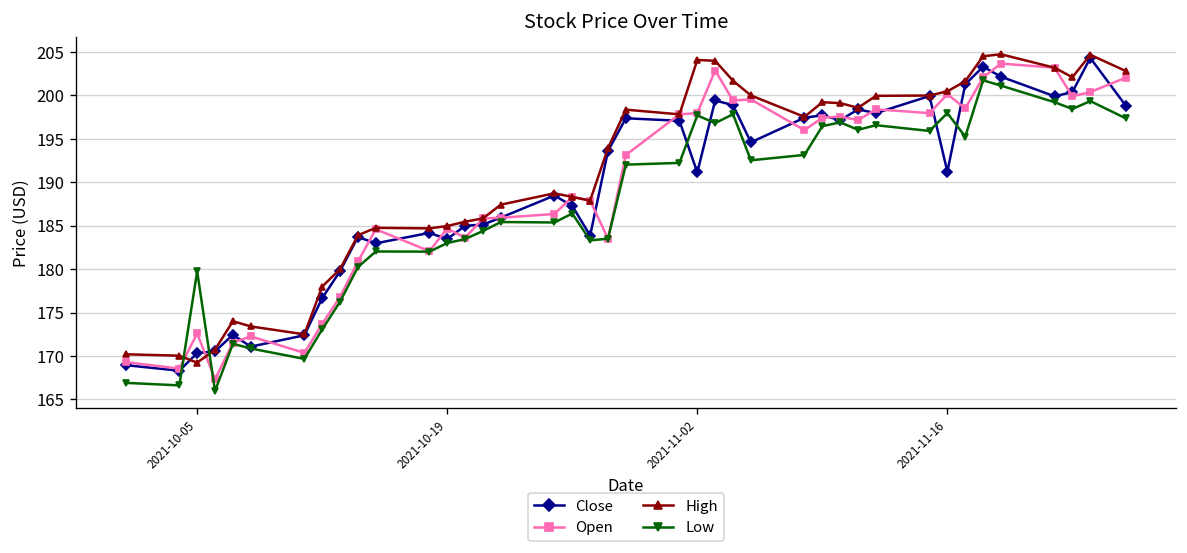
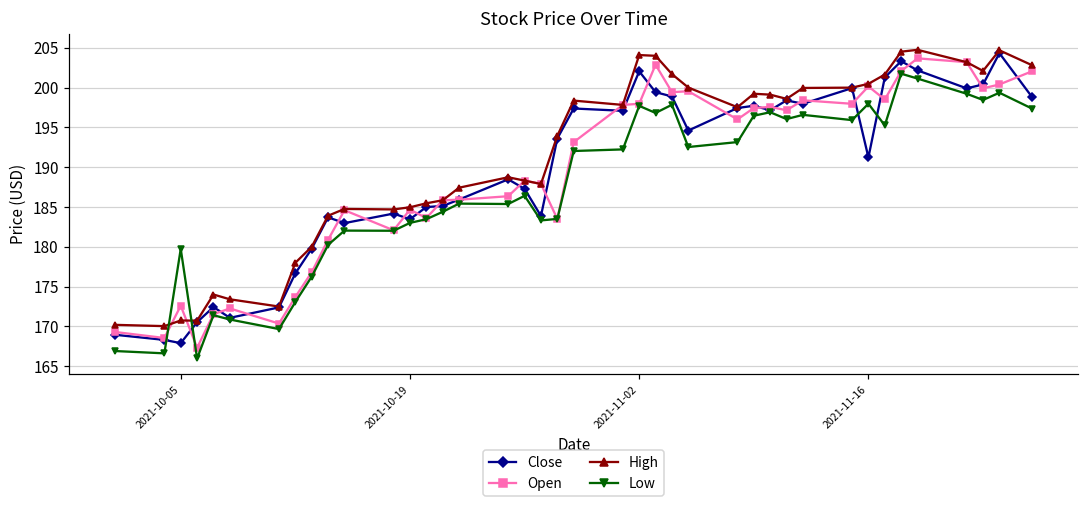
  {
    "Close": {
-     "2021-10-05": 170,
+     "2021-10-05": 168,
      "2021-10-19": 183,
-     "2021-11-02": 191,
+     "2021-11-02": 202,
      "2021-11-16": 191
    },
    "Open": {
      "2021-10-05": 173
    },
    "High": {
-     "2021-10-05": 169,
+     "2021-10-05": 171,
      "2021-11-02": 204
    },
    "Low": {
      "2021-10-05": 180,
      "2021-10-19": 183,
      "2021-11-16": 198
    }
  }
